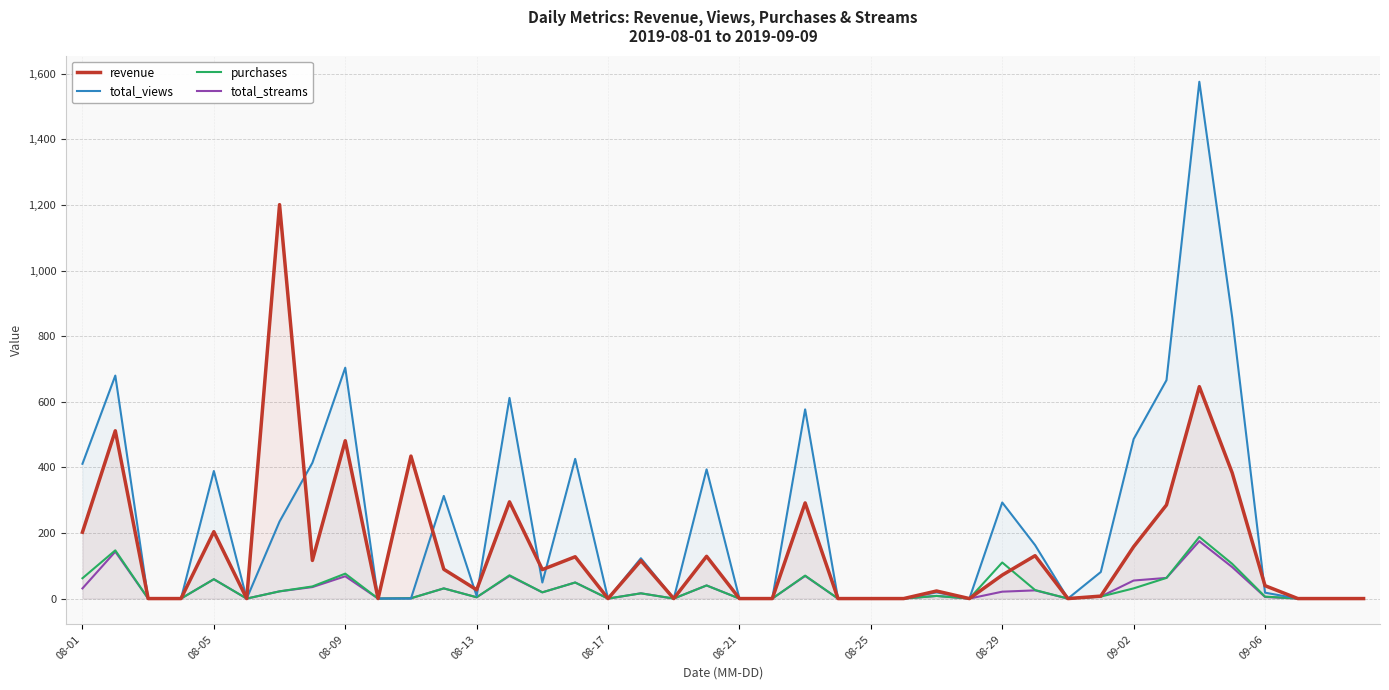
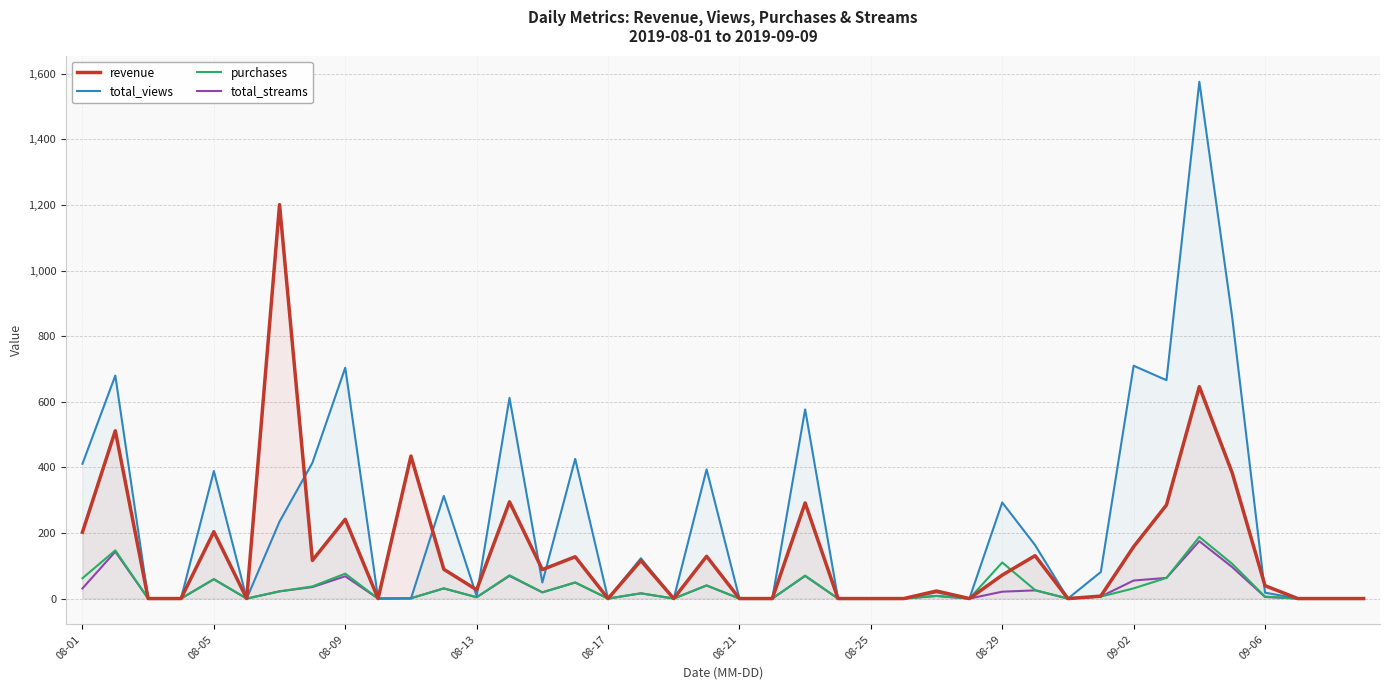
  {
    "revenue": {
      "08-01": 200,
      "08-05": 200,
-     "08-09": 480,
+     "08-09": 240,
      "08-13": 30,
      "08-29": 70,
      "09-02": 160,
      "09-06": 40
    },
    "total_views": {
      "08-01": 410,
      "08-05": 390,
      "08-09": 700,
      "08-29": 290,
-     "09-02": 490,
+     "09-02": 710,
      "09-06": 20
    },
    "purchases": {
      "08-01": 60,
      "08-09": 80,
      "08-29": 110,
      "09-02": 30
    },
    "total_streams": {
      "08-01": 30,
      "08-09": 70,
      "08-29": 20,
      "09-02": 60
    }
  }
